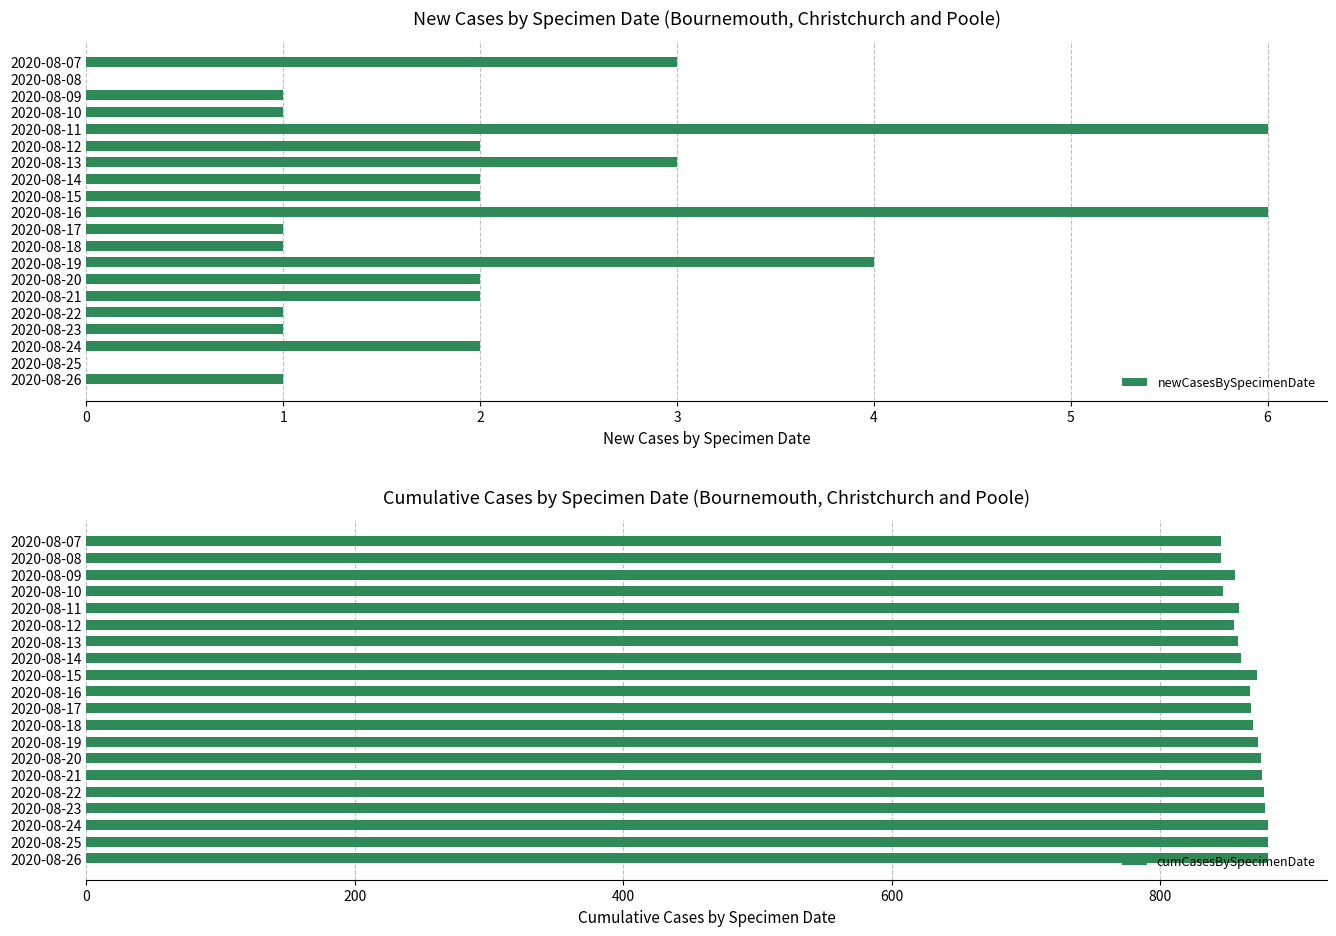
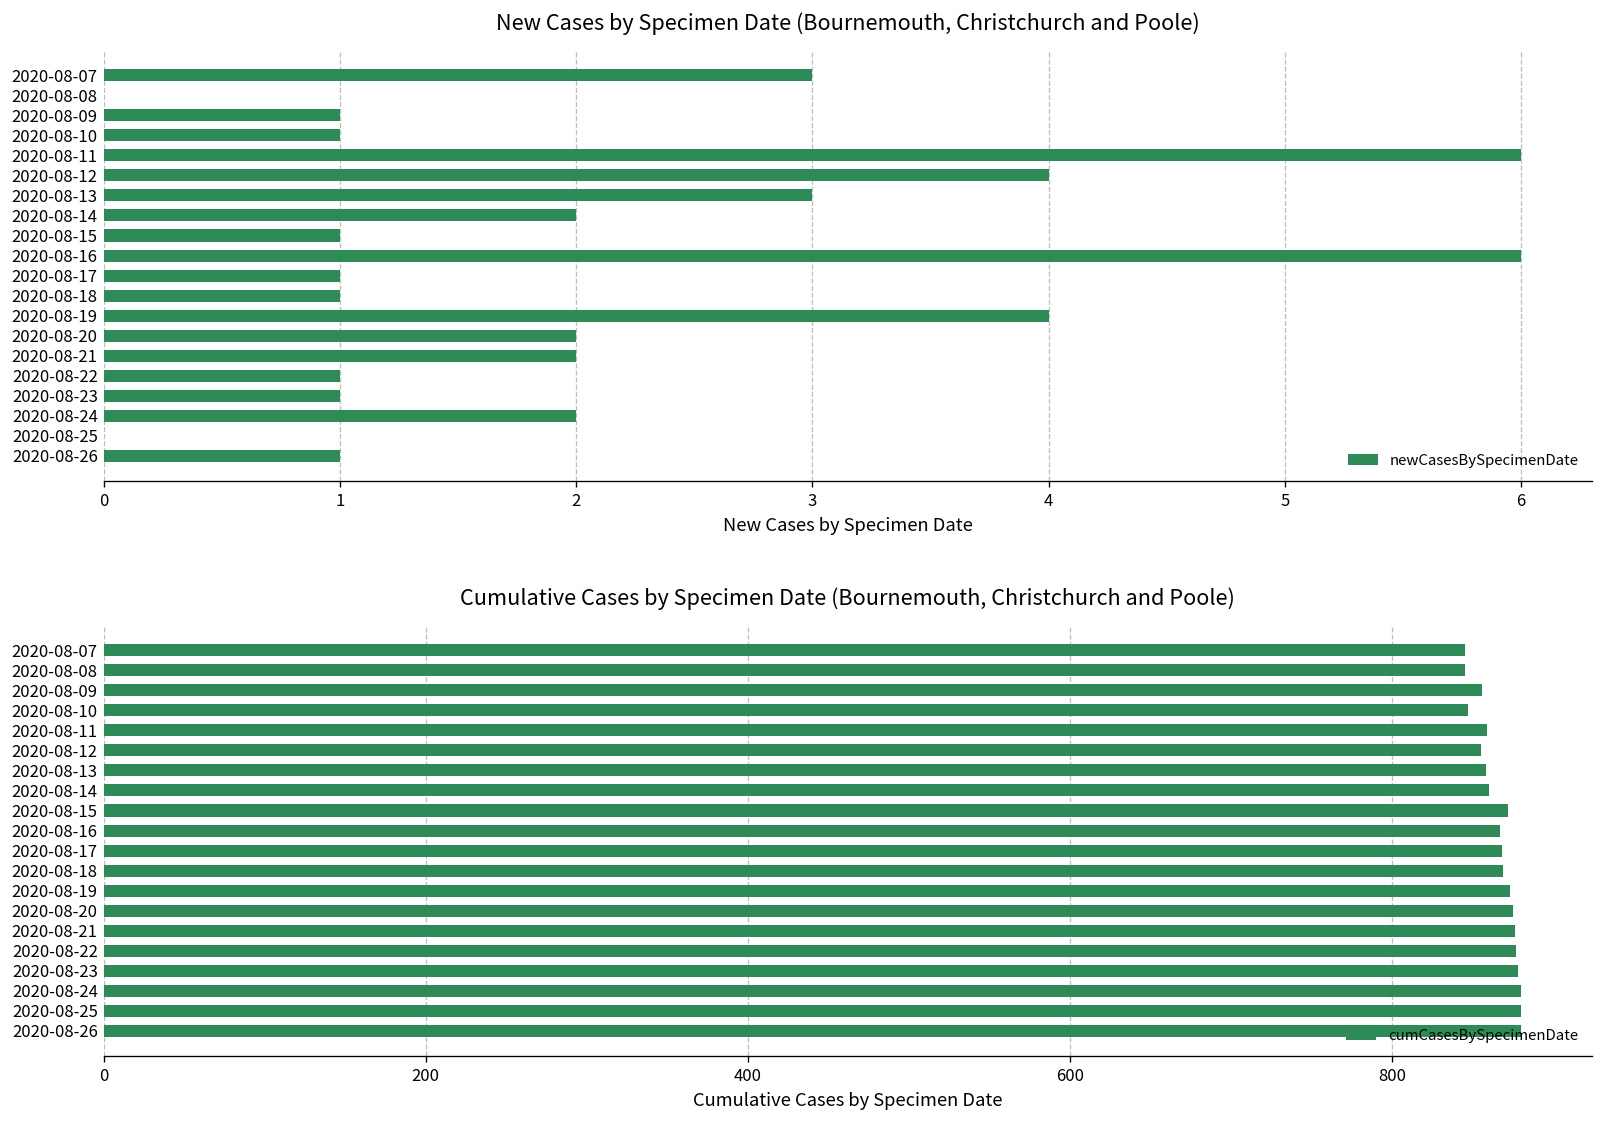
  {
    "New Cases by Specimen Date (Bournemouth, Christchurch and Poole)": {
      "2020-08-07": 3,
      "2020-08-08": 0,
      "2020-08-09": 1,
      "2020-08-10": 1,
      "2020-08-11": 6,
-     "2020-08-12": 2,
+     "2020-08-12": 4,
      "2020-08-13": 3,
      "2020-08-14": 2,
-     "2020-08-15": 2,
+     "2020-08-15": 1,
      "2020-08-16": 6,
      "2020-08-17": 1,
      "2020-08-18": 1,
      "2020-08-19": 4,
      "2020-08-20": 2,
      "2020-08-21": 2,
      "2020-08-22": 1,
      "2020-08-23": 1,
      "2020-08-24": 2,
      "2020-08-25": 0,
      "2020-08-26": 1
    },
    "Cumulative Cases by Specimen Date (Bournemouth, Christchurch and Poole)": {
      "2020-08-07": 845,
      "2020-08-08": 845,
      "2020-08-09": 856,
      "2020-08-10": 847,
      "2020-08-11": 859,
      "2020-08-12": 855,
      "2020-08-13": 858,
      "2020-08-14": 860,
      "2020-08-15": 872,
      "2020-08-16": 867,
      "2020-08-17": 868,
      "2020-08-18": 869,
      "2020-08-19": 873,
      "2020-08-20": 875,
      "2020-08-21": 876,
      "2020-08-22": 877,
      "2020-08-23": 878,
      "2020-08-24": 880,
      "2020-08-25": 880,
      "2020-08-26": 880
    }
  }
